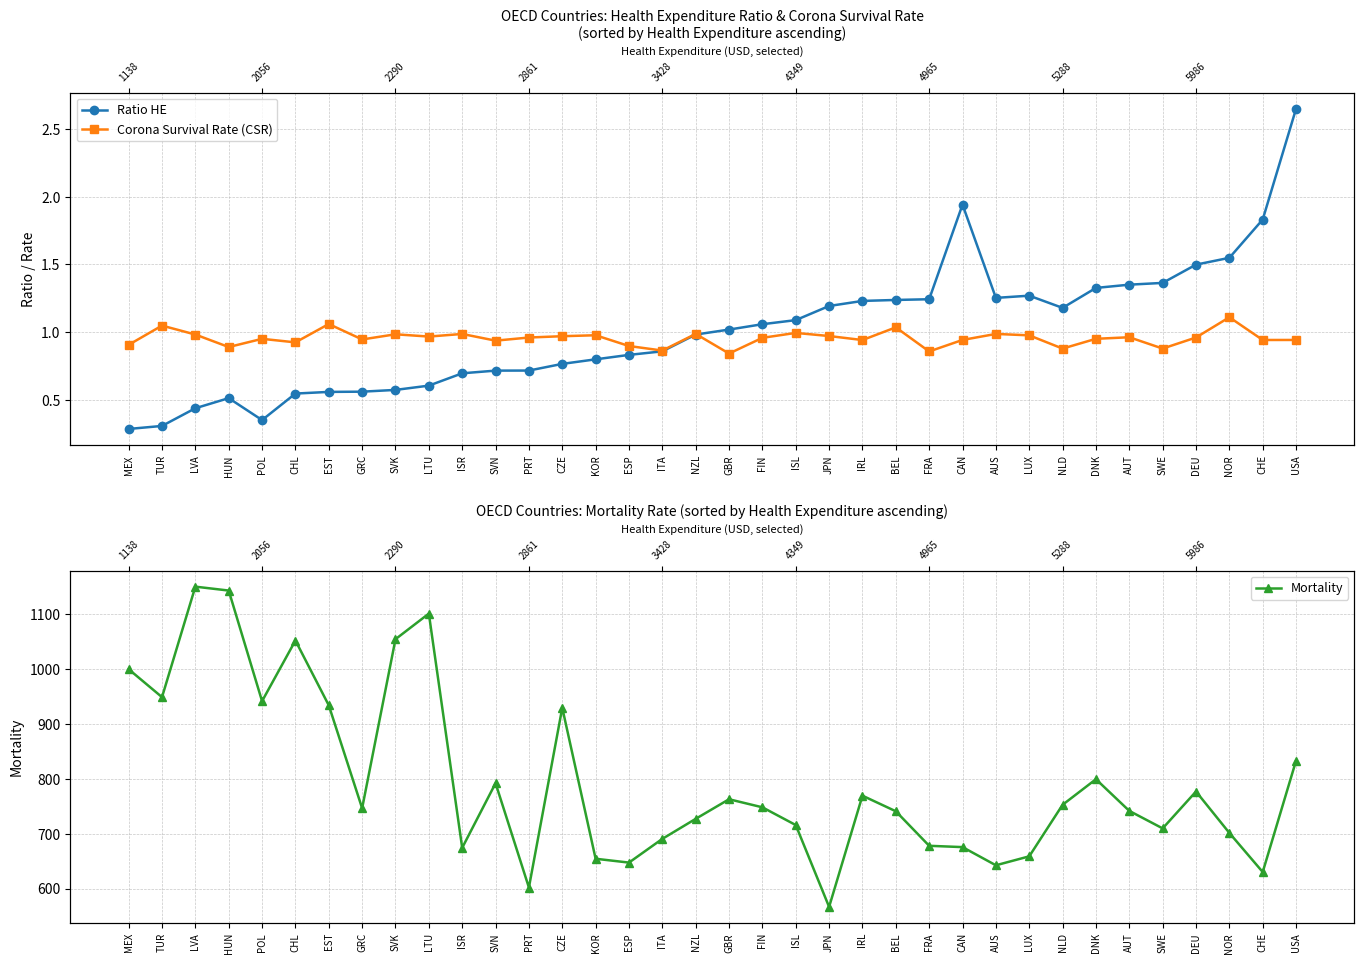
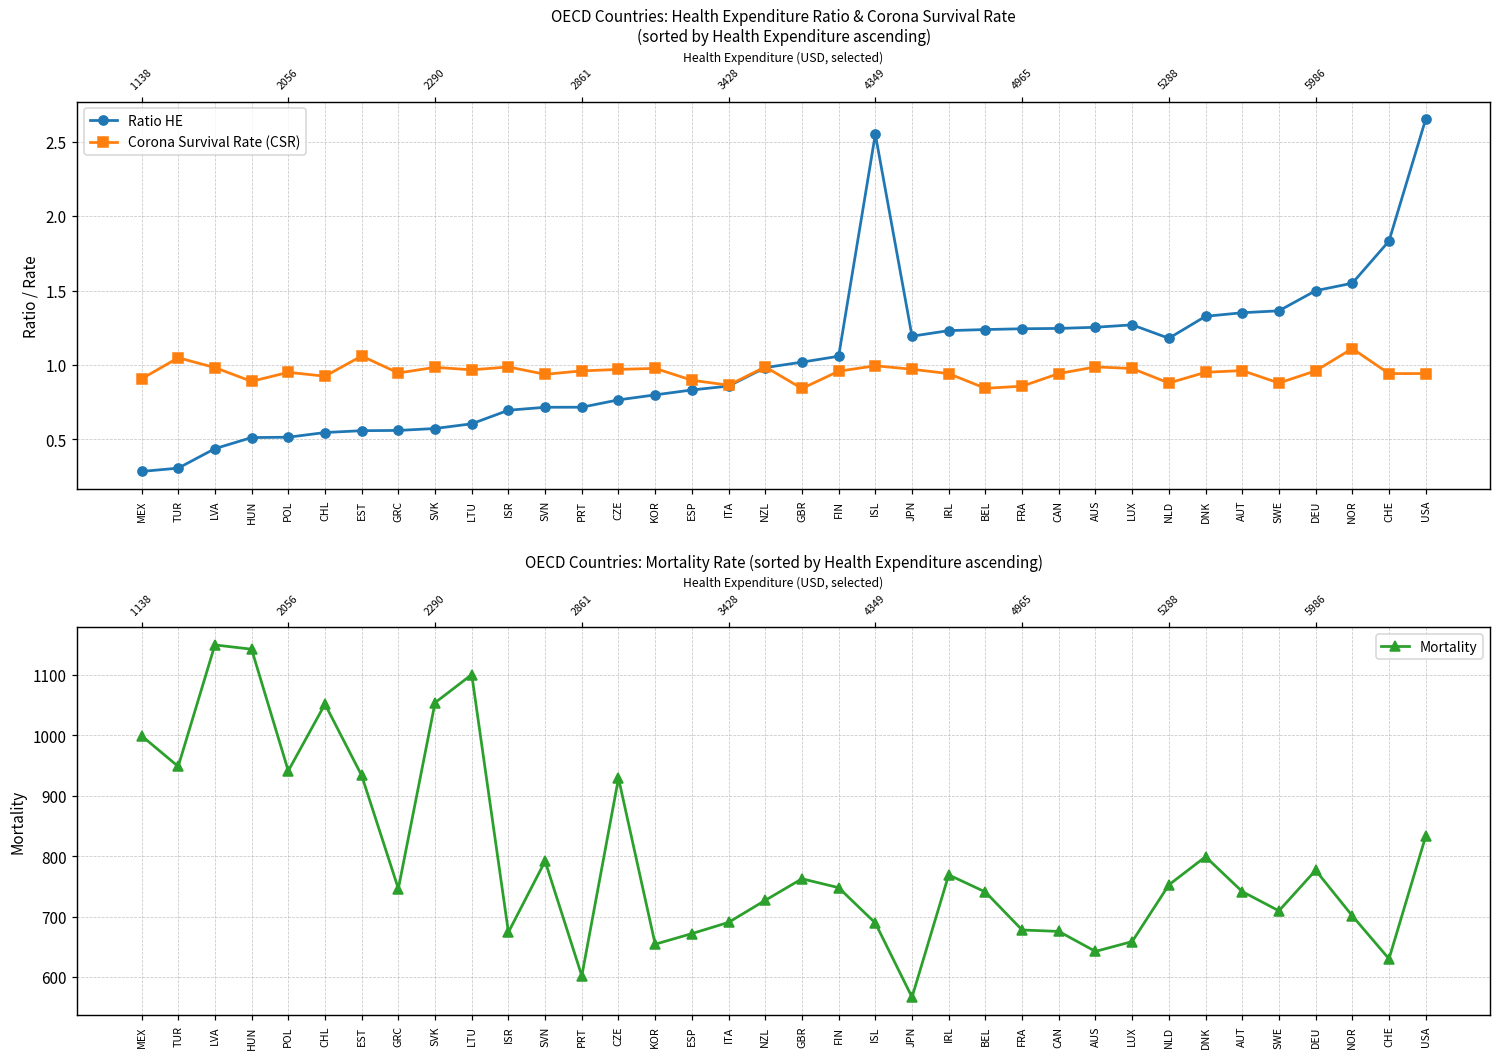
  {
    "OECD Countries: Health Expenditure Ratio & Corona Survival Rate (sorted by Health Expenditure ascending)": {
      "Ratio HE": {
        "MEX": 0.28,
        "TUR": 0.31,
        "LVA": 0.44,
        "HUN": 0.51,
-       "POL": 0.35,
+       "POL": 0.51,
        "CHL": 0.55,
        "EST": 0.56,
        "GRC": 0.56,
        "SVK": 0.57,
        "LTU": 0.60,
        "ISR": 0.70,
        "SVN": 0.72,
        "PRT": 0.72,
        "CZE": 0.77,
        "KOR": 0.80,
        "ESP": 0.83,
        "GBR": 1.02,
        "FIN": 1.06,
-       "ISL": 1.09,
+       "ISL": 2.55,
        "JPN": 1.19,
        "IRL": 1.23,
        "BEL": 1.24,
        "FRA": 1.24,
-       "CAN": 1.94,
+       "CAN": 1.25,
        "AUS": 1.25,
        "LUX": 1.27,
        "NLD": 1.18,
        "DNK": 1.33,
        "AUT": 1.35,
        "SWE": 1.36,
        "DEU": 1.50,
        "NOR": 1.55,
        "CHE": 1.83,
        "USA": 2.65
      },
      "Corona Survival Rate (CSR)": {
        "MEX": 0.91,
        "TUR": 1.05,
        "LVA": 0.98,
        "HUN": 0.89,
        "POL": 0.95,
        "CHL": 0.92,
        "EST": 1.06,
        "GRC": 0.95,
        "SVK": 0.98,
        "LTU": 0.97,
        "ISR": 0.99,
        "SVN": 0.94,
        "PRT": 0.96,
        "CZE": 0.97,
        "KOR": 0.98,
        "ESP": 0.90,
        "GBR": 0.84,
        "FIN": 0.96,
        "ISL": 0.99,
        "JPN": 0.97,
        "IRL": 0.94,
-       "BEL": 1.04,
+       "BEL": 0.84,
        "FRA": 0.86,
        "CAN": 0.94,
        "AUS": 0.99,
        "LUX": 0.98,
        "NLD": 0.88,
        "DNK": 0.95,
        "AUT": 0.96,
        "SWE": 0.88,
        "DEU": 0.96,
        "NOR": 1.11,
        "CHE": 0.94,
        "USA": 0.94
      }
    },
    "OECD Countries: Mortality Rate (sorted by Health Expenditure ascending)": {
      "MEX": 1000,
      "TUR": 950,
      "LVA": 1150,
      "HUN": 1140,
      "POL": 940,
      "CHL": 1050,
      "EST": 930,
      "GRC": 750,
      "SVK": 1050,
      "LTU": 1100,
      "ISR": 670,
      "SVN": 790,
      "PRT": 600,
      "CZE": 930,
      "KOR": 650,
-     "ESP": 650,
+     "ESP": 670,
      "ITA": 690,
      "NZL": 730,
      "GBR": 760,
      "FIN": 750,
-     "ISL": 720,
+     "ISL": 690,
      "JPN": 570,
      "IRL": 770,
      "BEL": 740,
      "FRA": 680,
      "CAN": 680,
      "AUS": 640,
      "LUX": 660,
      "NLD": 750,
      "DNK": 800,
      "AUT": 740,
      "SWE": 710,
      "DEU": 780,
      "NOR": 700,
      "CHE": 630,
      "USA": 830
    }
  }
